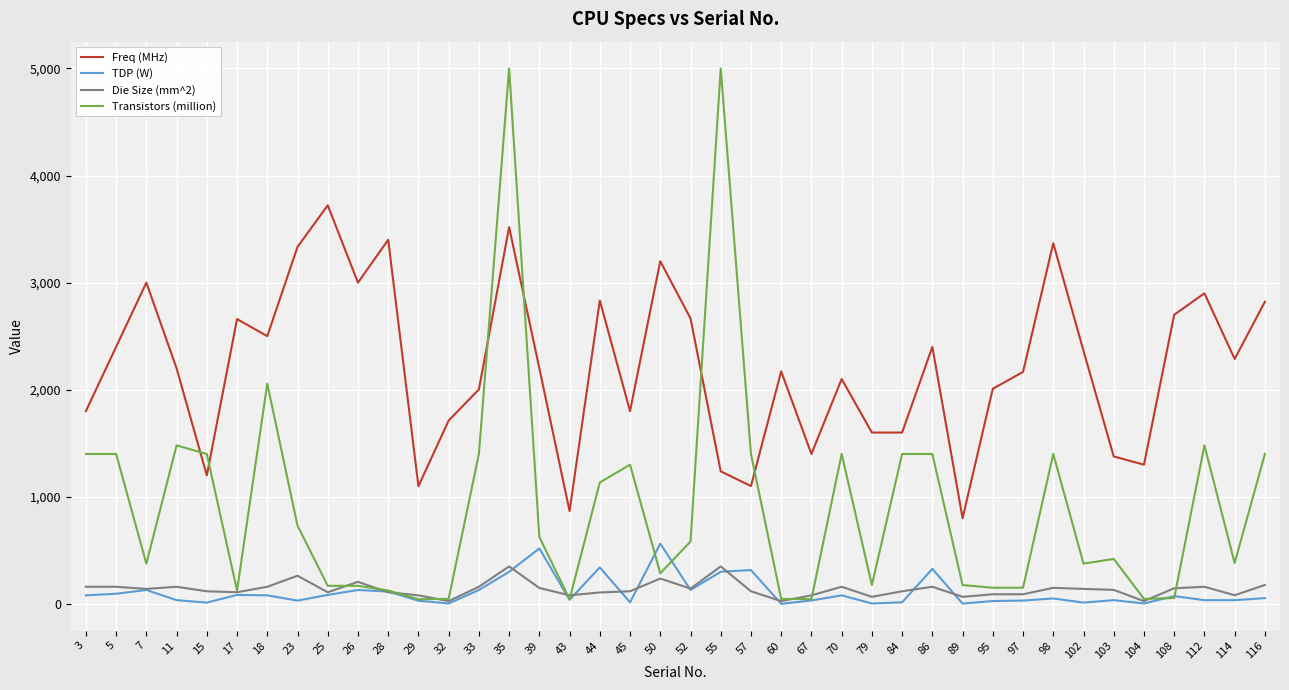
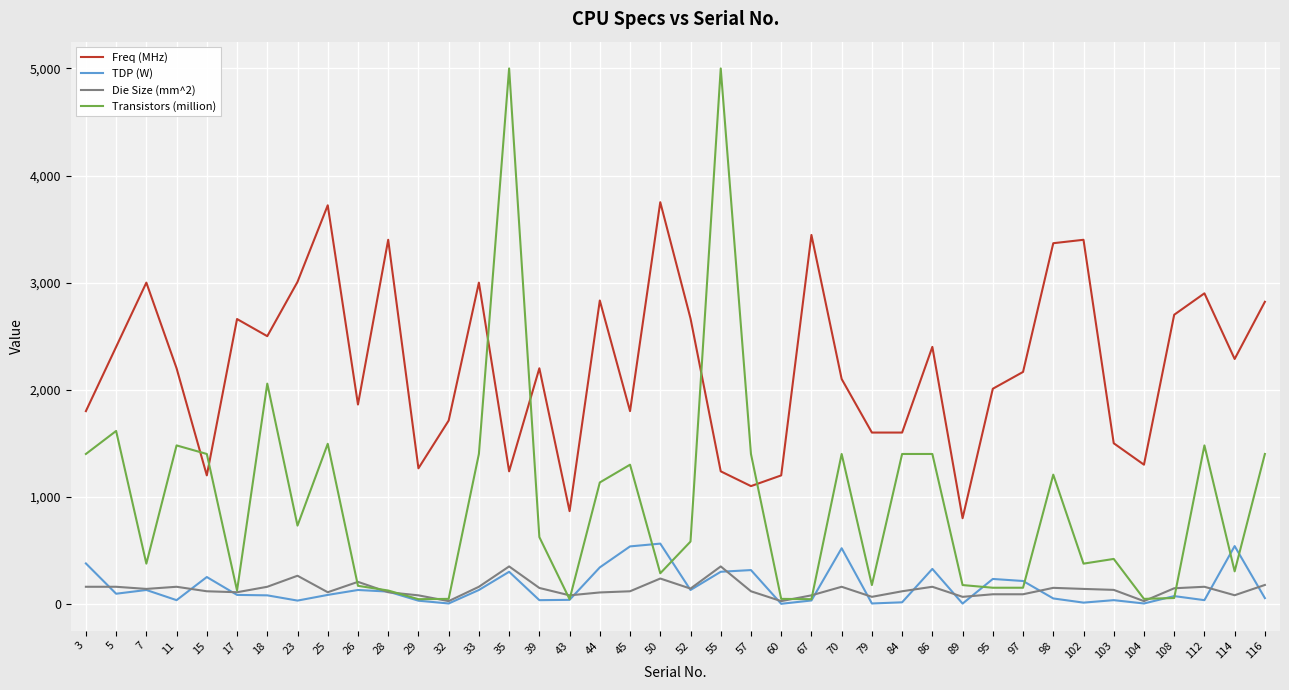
  {
    "Freq (MHz)": {
      "3": "1,800",
      "5": "2,400",
      "7": "3,000",
      "11": "2,200",
      "15": "1,200",
      "17": "2,660",
      "18": "2,500",
-     "23": "3,330",
+     "23": "3,010",
      "25": "3,720",
-     "26": "3,000",
+     "26": "1,860",
      "28": "3,400",
-     "29": "1,100",
+     "29": "1,270",
      "32": "1,710",
-     "33": "2,000",
-     "35": "3,520",
+     "33": "3,000",
+     "35": "1,240",
      "39": "2,200",
      "43": "870",
      "44": "2,830",
      "45": "1,800",
-     "50": "3,200",
+     "50": "3,750",
      "52": "2,670",
      "55": "1,240",
      "57": "1,100",
-     "60": "2,170",
-     "67": "1,400",
+     "60": "1,200",
+     "67": "3,450",
      "70": "2,100",
      "79": "1,600",
      "84": "1,600",
      "86": "2,400",
      "89": "800",
      "95": "2,010",
      "97": "2,170",
      "98": "3,370",
-     "102": "2,360",
-     "103": "1,380",
+     "102": "3,400",
+     "103": "1,500",
      "104": "1,300",
      "108": "2,700",
      "112": "2,900",
      "114": "2,290",
      "116": "2,820"
    },
    "TDP (W)": {
-     "3": "80",
+     "3": "380",
      "5": "100",
      "11": "40",
-     "15": "10",
+     "15": "250",
      "17": "80",
      "18": "80",
      "23": "30",
      "25": "80",
      "26": "130",
      "33": "130",
      "35": "300",
-     "39": "520",
+     "39": "40",
      "44": "340",
-     "45": "20",
+     "45": "540",
      "50": "560",
      "55": "300",
      "57": "320",
      "60": "0",
-     "70": "80",
+     "70": "520",
      "79": "0",
      "84": "20",
      "86": "330",
      "89": "0",
-     "95": "30",
-     "97": "30",
+     "95": "230",
+     "97": "210",
      "98": "50",
      "102": "10",
      "103": "40",
      "112": "40",
-     "114": "40",
+     "114": "540",
      "116": "50"
    },
    "Die Size (mm^2)": {
      "3": "160",
      "5": "160",
      "11": "160",
      "15": "120",
      "18": "160",
      "23": "260",
      "25": "110",
      "26": "210",
      "29": "80",
      "33": "160",
      "35": "350",
      "39": "150",
      "43": "80",
      "44": "110",
      "45": "120",
      "50": "240",
      "55": "350",
      "57": "120",
      "67": "80",
      "70": "160",
      "79": "70",
      "84": "120",
      "86": "160",
      "89": "70",
      "95": "90",
      "97": "90",
      "98": "150",
      "102": "140",
      "103": "130",
      "108": "150",
      "112": "160",
      "114": "80",
      "116": "180"
    },
    "Transistors (million)": {
      "3": "1,400",
-     "5": "1,400",
+     "5": "1,620",
      "7": "380",
      "11": "1,480",
      "15": "1,400",
      "18": "2,060",
      "23": "730",
-     "25": "170",
+     "25": "1,500",
      "26": "170",
      "33": "1,400",
      "35": "5,000",
      "39": "620",
      "44": "1,130",
      "45": "1,300",
      "50": "290",
      "52": "580",
      "55": "5,000",
      "57": "1,400",
      "70": "1,400",
      "79": "180",
      "84": "1,400",
      "86": "1,400",
      "89": "180",
      "95": "150",
      "97": "150",
-     "98": "1,400",
+     "98": "1,210",
      "102": "380",
      "103": "420",
      "112": "1,480",
-     "114": "380",
+     "114": "300",
      "116": "1,400"
    }
  }
